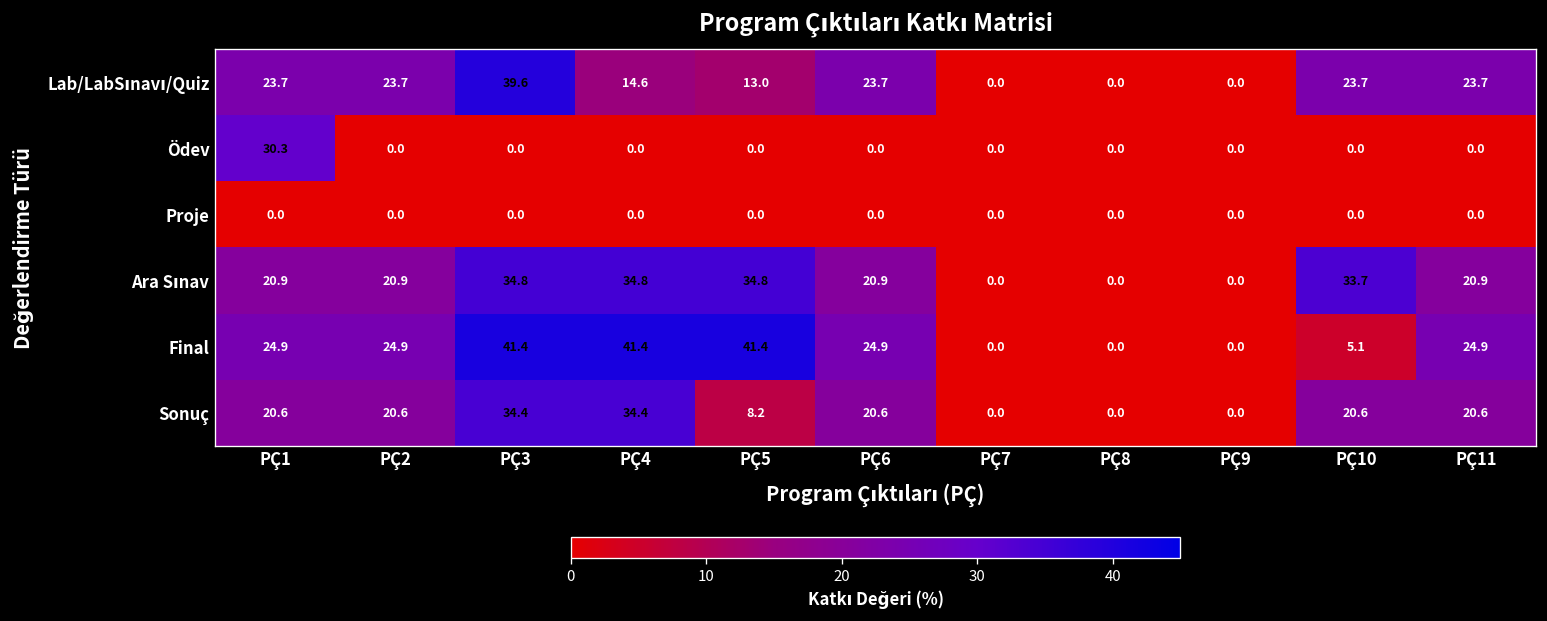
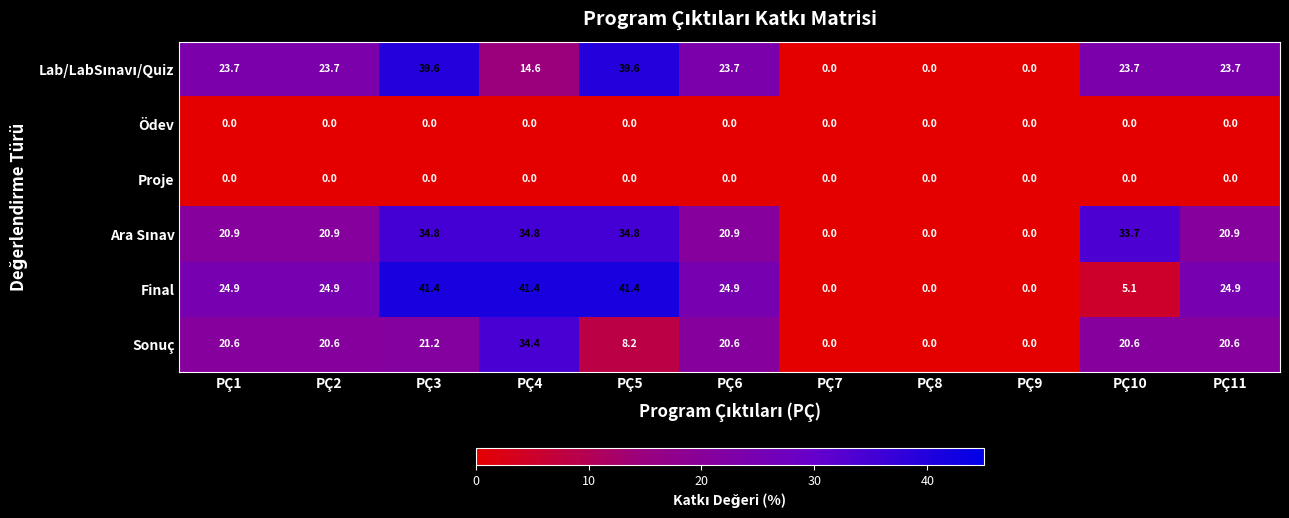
  {
    "Lab/LabSınavı/Quiz": {
      "PÇ1": 23.7,
      "PÇ2": 23.7,
      "PÇ3": 39.6,
      "PÇ4": 14.6,
-     "PÇ5": 13.0,
+     "PÇ5": 39.6,
      "PÇ6": 23.7,
      "PÇ7": 0.0,
      "PÇ8": 0.0,
      "PÇ9": 0.0,
      "PÇ10": 23.7,
      "PÇ11": 23.7
    },
    "Ödev": {
-     "PÇ1": 30.3,
+     "PÇ1": 0.0,
      "PÇ2": 0.0,
      "PÇ3": 0.0,
      "PÇ4": 0.0,
      "PÇ5": 0.0,
      "PÇ6": 0.0,
      "PÇ7": 0.0,
      "PÇ8": 0.0,
      "PÇ9": 0.0,
      "PÇ10": 0.0,
      "PÇ11": 0.0
    },
    "Proje": {
      "PÇ1": 0.0,
      "PÇ2": 0.0,
      "PÇ3": 0.0,
      "PÇ4": 0.0,
      "PÇ5": 0.0,
      "PÇ6": 0.0,
      "PÇ7": 0.0,
      "PÇ8": 0.0,
      "PÇ9": 0.0,
      "PÇ10": 0.0,
      "PÇ11": 0.0
    },
    "Ara Sınav": {
      "PÇ1": 20.9,
      "PÇ2": 20.9,
      "PÇ3": 34.8,
      "PÇ4": 34.8,
      "PÇ5": 34.8,
      "PÇ6": 20.9,
      "PÇ7": 0.0,
      "PÇ8": 0.0,
      "PÇ9": 0.0,
      "PÇ10": 33.7,
      "PÇ11": 20.9
    },
    "Final": {
      "PÇ1": 24.9,
      "PÇ2": 24.9,
      "PÇ3": 41.4,
      "PÇ4": 41.4,
      "PÇ5": 41.4,
      "PÇ6": 24.9,
      "PÇ7": 0.0,
      "PÇ8": 0.0,
      "PÇ9": 0.0,
      "PÇ10": 5.1,
      "PÇ11": 24.9
    },
    "Sonuç": {
      "PÇ1": 20.6,
      "PÇ2": 20.6,
-     "PÇ3": 34.4,
+     "PÇ3": 21.2,
      "PÇ4": 34.4,
      "PÇ5": 8.2,
      "PÇ6": 20.6,
      "PÇ7": 0.0,
      "PÇ8": 0.0,
      "PÇ9": 0.0,
      "PÇ10": 20.6,
      "PÇ11": 20.6
    }
  }
